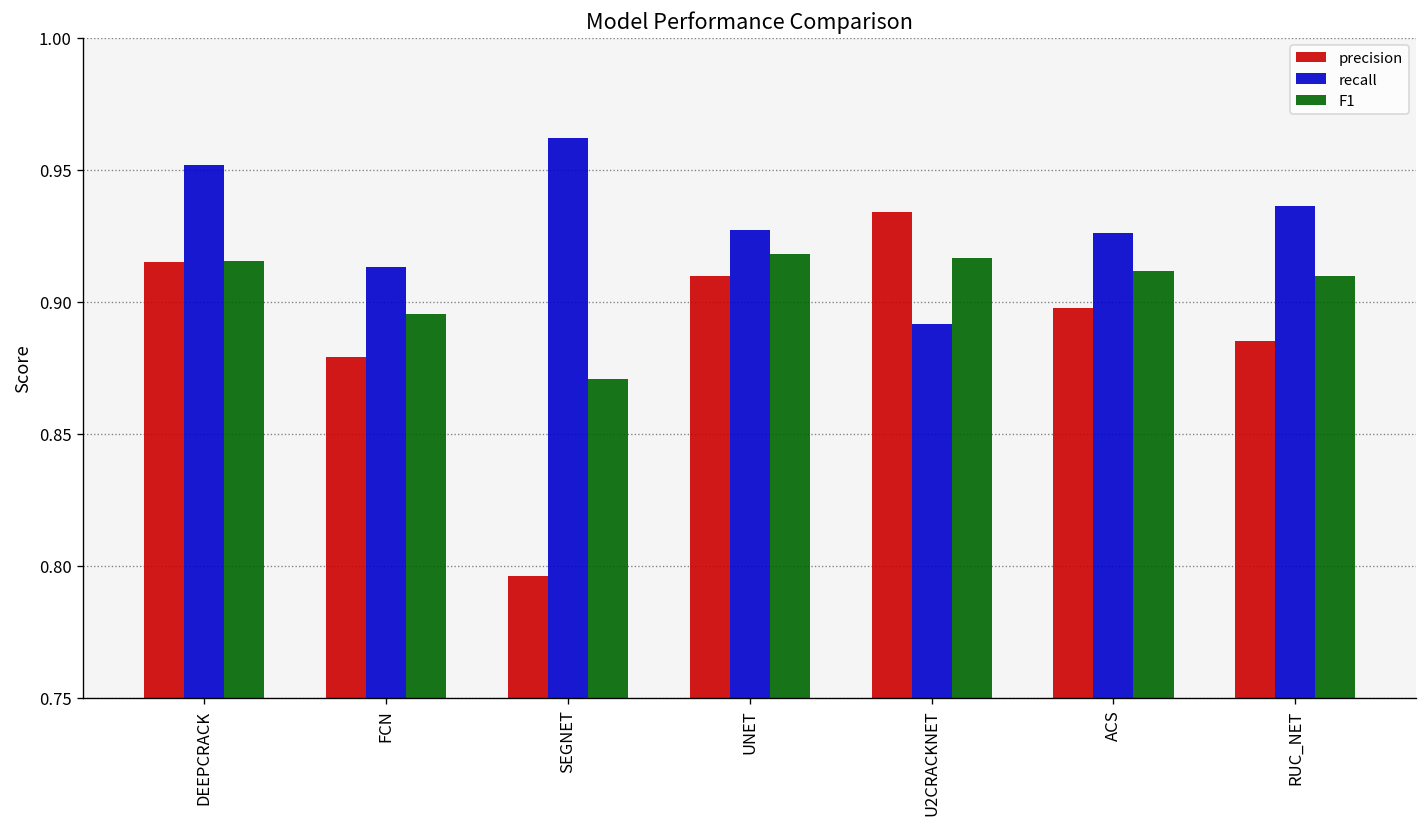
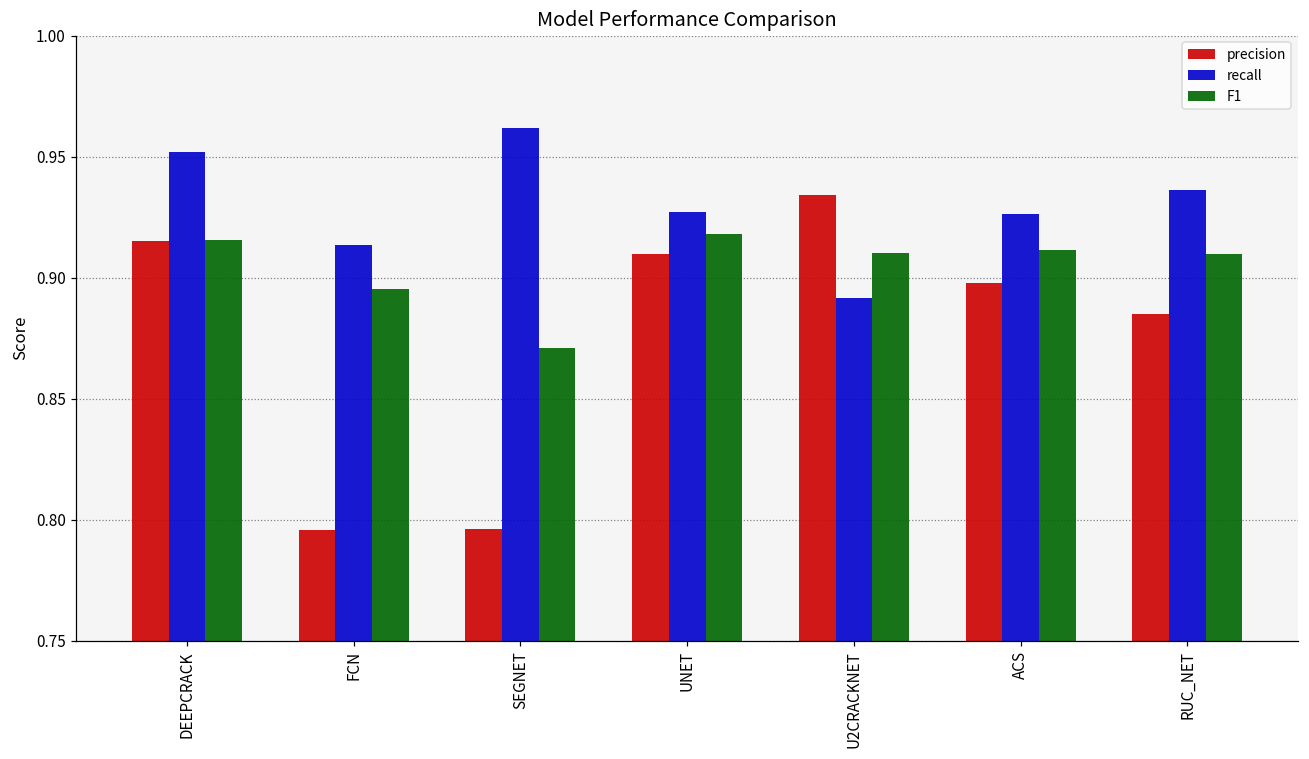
  {
    "precision": {
      "DEEPCRACK": 0.915,
-     "FCN": 0.879,
+     "FCN": 0.796,
      "SEGNET": 0.796,
      "UNET": 0.910,
      "U2CRACKNET": 0.934,
      "ACS": 0.898,
      "RUC_NET": 0.885
    },
    "recall": {
      "DEEPCRACK": 0.952,
      "FCN": 0.913,
      "SEGNET": 0.962,
      "UNET": 0.927,
      "U2CRACKNET": 0.892,
      "ACS": 0.926,
      "RUC_NET": 0.936
    },
    "F1": {
      "DEEPCRACK": 0.915,
      "FCN": 0.895,
      "SEGNET": 0.871,
      "UNET": 0.918,
-     "U2CRACKNET": 0.917,
+     "U2CRACKNET": 0.910,
      "ACS": 0.911,
      "RUC_NET": 0.910
    }
  }
